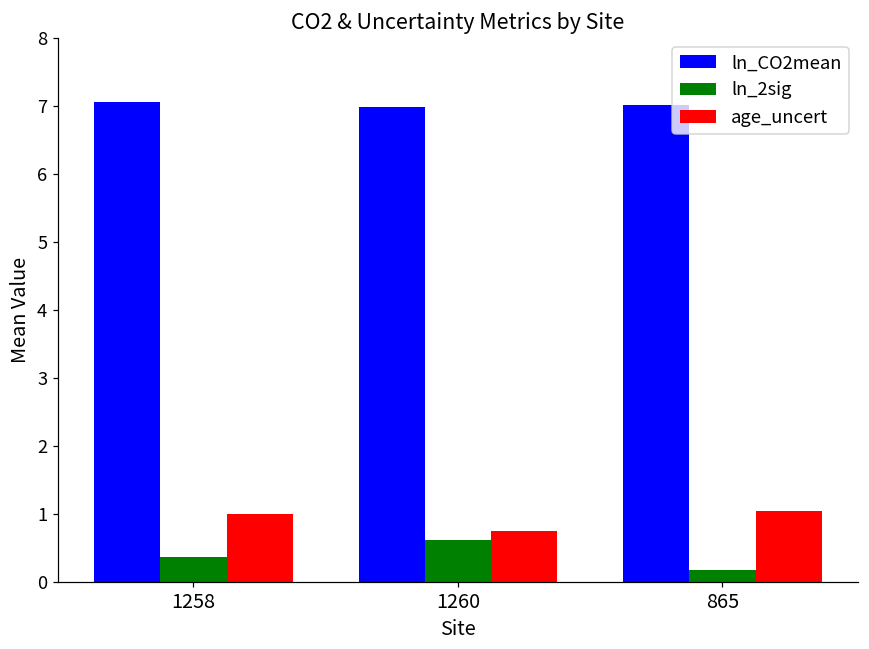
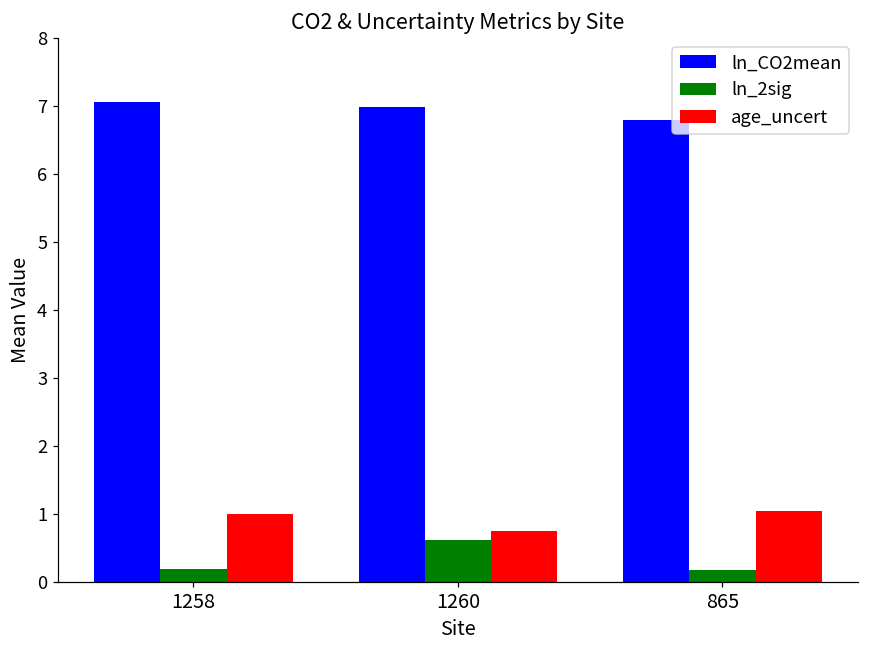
  {
    "ln_CO2mean": {
      "1258": 7.1,
      "1260": 7.0,
-     "865": 7.0
+     "865": 6.8
    },
    "ln_2sig": {
-     "1258": 0.4,
+     "1258": 0.2,
      "1260": 0.6,
      "865": 0.2
    },
    "age_uncert": {
      "1258": 1.0,
      "1260": 0.8,
      "865": 1.0
    }
  }
